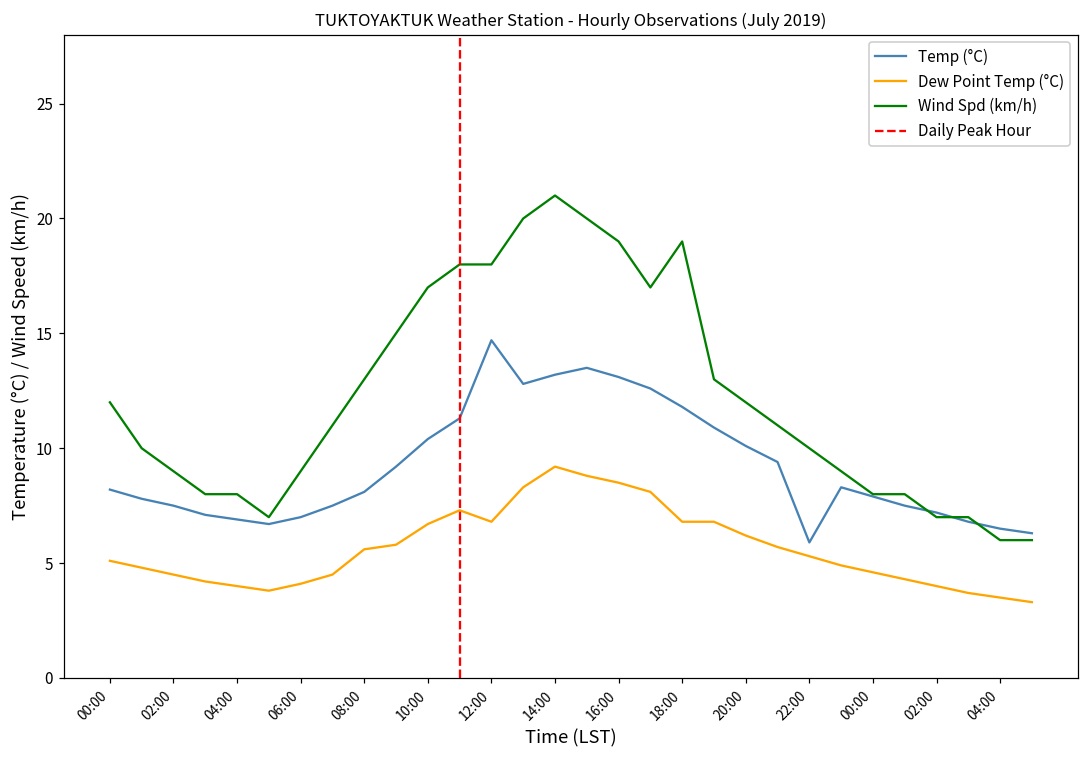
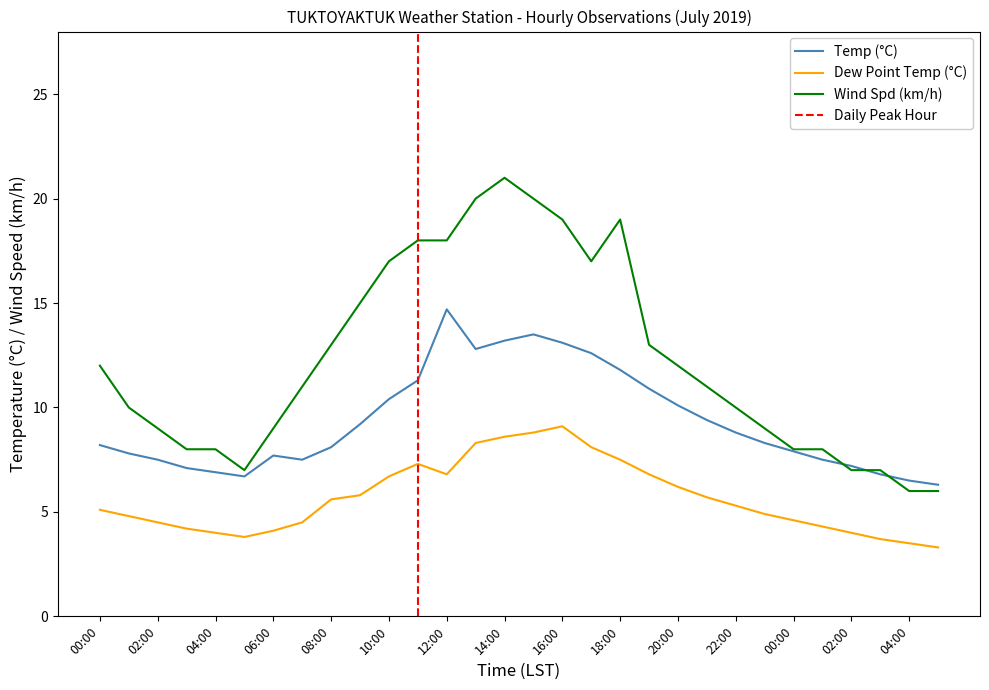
  {
    "Temp (°C)": {
-     "06:00": 7.0,
+     "06:00": 7.7,
      "08:00": 8.1,
      "10:00": 10.4,
      "12:00": 14.7,
      "14:00": 13.2,
      "16:00": 13.1,
      "18:00": 11.8,
      "20:00": 10.1,
-     "22:00": 5.9
+     "22:00": 8.8
    },
    "Dew Point Temp (°C)": {
      "06:00": 4.1,
      "08:00": 5.6,
      "10:00": 6.7,
      "12:00": 6.8,
-     "14:00": 9.2,
-     "16:00": 8.5,
-     "18:00": 6.8,
+     "14:00": 8.6,
+     "16:00": 9.1,
+     "18:00": 7.5,
      "20:00": 6.2,
      "22:00": 5.3
    },
    "Wind Spd (km/h)": {
      "06:00": 9.0,
      "08:00": 13.0,
      "10:00": 17.0,
      "12:00": 18.0,
      "14:00": 21.0,
      "16:00": 19.0,
      "18:00": 19.0,
      "20:00": 12.0,
      "22:00": 10.0
    }
  }
